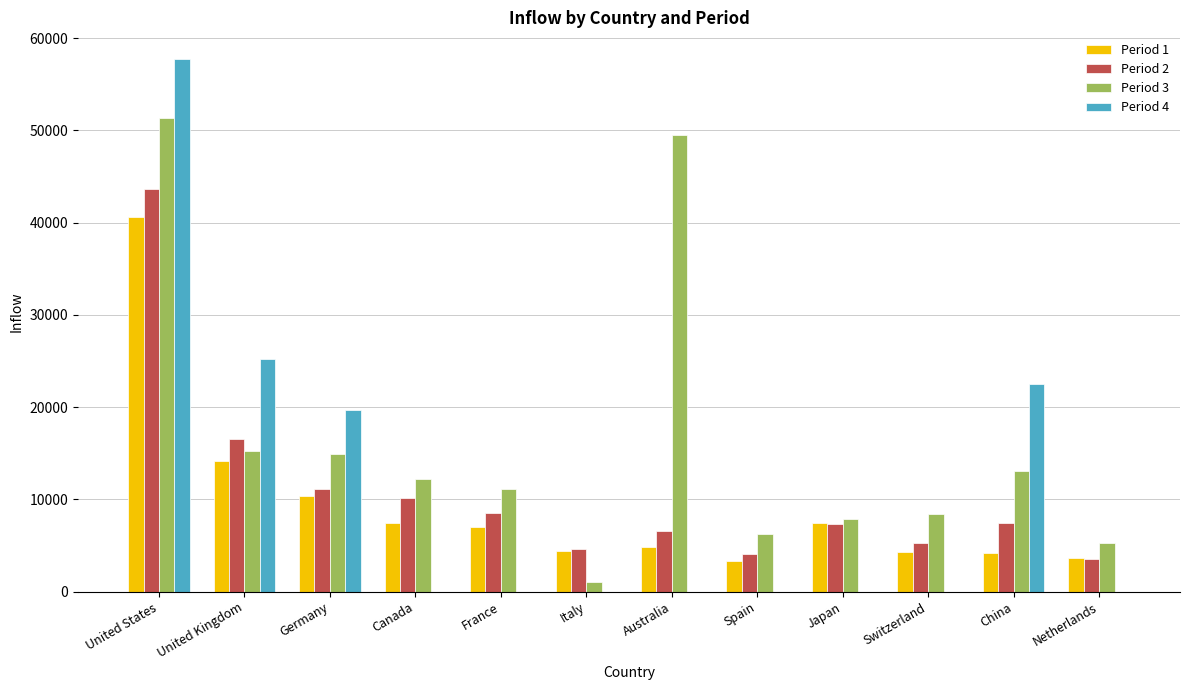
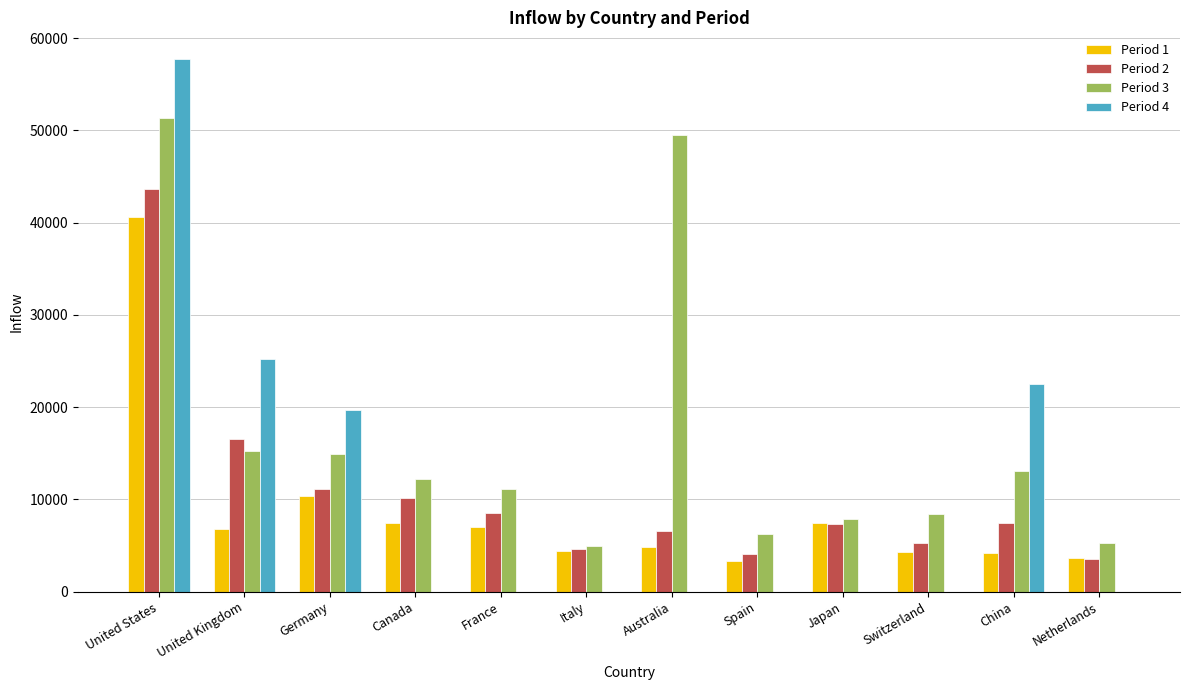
  {
    "Period 1": {
      "United States": 41000,
-     "United Kingdom": 14000,
+     "United Kingdom": 7000,
      "Germany": 10000,
      "Canada": 7000,
      "France": 7000,
      "Italy": 4000,
      "Australia": 5000,
      "Spain": 3000,
      "Japan": 7000,
      "Switzerland": 4000,
      "China": 4000,
      "Netherlands": 4000
    },
    "Period 2": {
      "United States": 44000,
      "United Kingdom": 17000,
      "Germany": 11000,
      "Canada": 10000,
      "France": 9000,
      "Italy": 5000,
      "Australia": 7000,
      "Spain": 4000,
      "Japan": 7000,
      "Switzerland": 5000,
      "China": 7000,
      "Netherlands": 4000
    },
    "Period 3": {
      "United States": 51000,
      "United Kingdom": 15000,
      "Germany": 15000,
      "Canada": 12000,
      "France": 11000,
-     "Italy": 1000,
+     "Italy": 5000,
      "Australia": 49000,
      "Spain": 6000,
      "Japan": 8000,
      "Switzerland": 8000,
      "China": 13000,
      "Netherlands": 5000
    },
    "Period 4": {
      "United States": 58000,
      "United Kingdom": 25000,
      "Germany": 20000,
      "Canada": 0,
      "France": 0,
      "Italy": 0,
      "Australia": 0,
      "Spain": 0,
      "Japan": 0,
      "Switzerland": 0,
      "China": 23000,
      "Netherlands": 0
    }
  }
